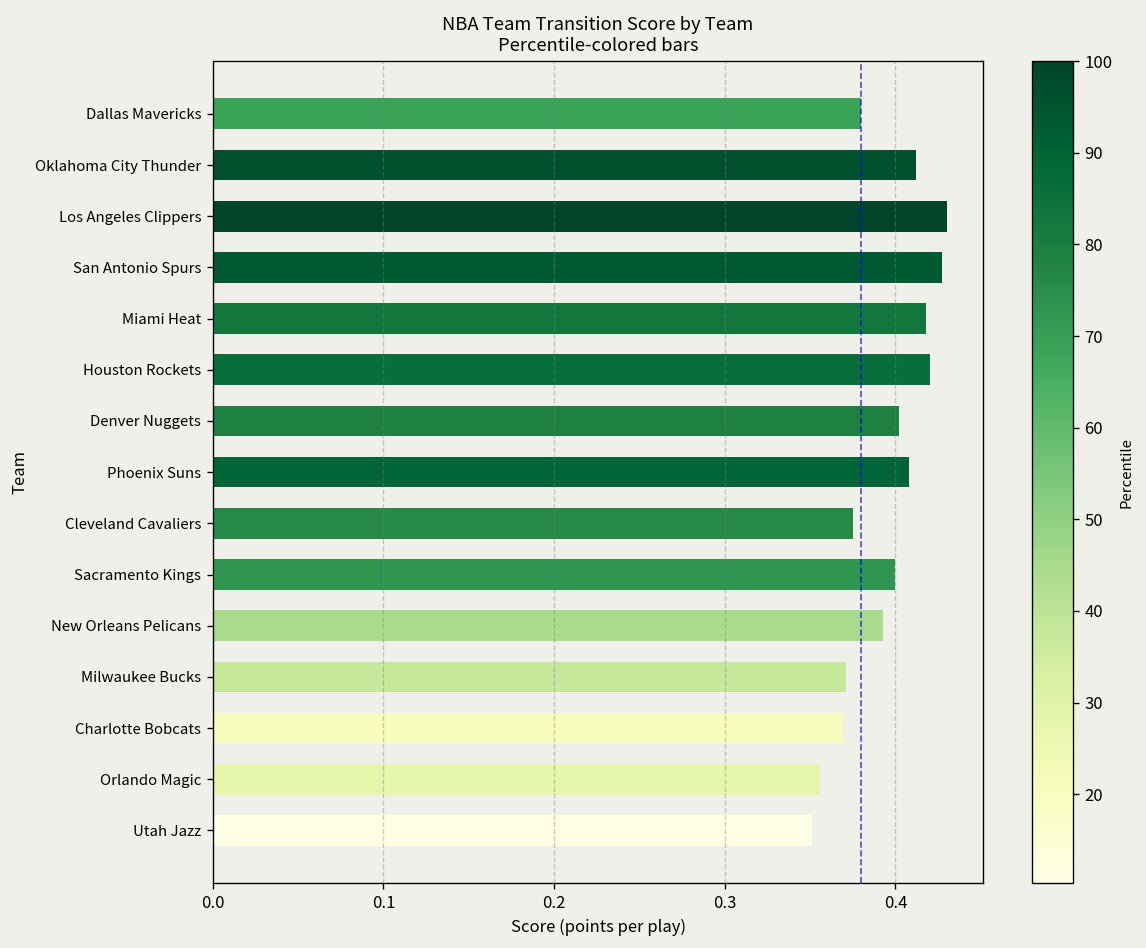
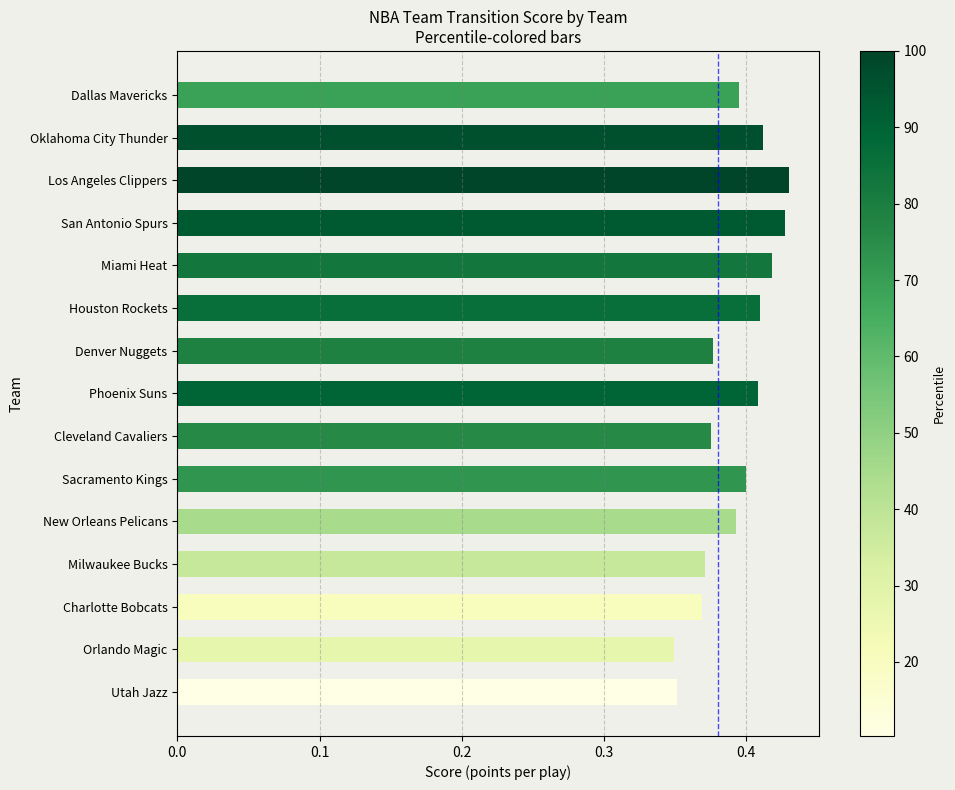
  {
-   "Dallas Mavericks": 0.380,
+   "Dallas Mavericks": 0.395,
    "Oklahoma City Thunder": 0.412,
    "Los Angeles Clippers": 0.430,
    "San Antonio Spurs": 0.427,
    "Miami Heat": 0.418,
-   "Houston Rockets": 0.42,
-   "Denver Nuggets": 0.402,
+   "Houston Rockets": 0.41,
+   "Denver Nuggets": 0.377,
    "Phoenix Suns": 0.408,
    "Cleveland Cavaliers": 0.375,
    "Sacramento Kings": 0.400,
    "New Orleans Pelicans": 0.393,
    "Milwaukee Bucks": 0.371,
    "Charlotte Bobcats": 0.369,
-   "Orlando Magic": 0.356,
+   "Orlando Magic": 0.349,
    "Utah Jazz": 0.351
  }
